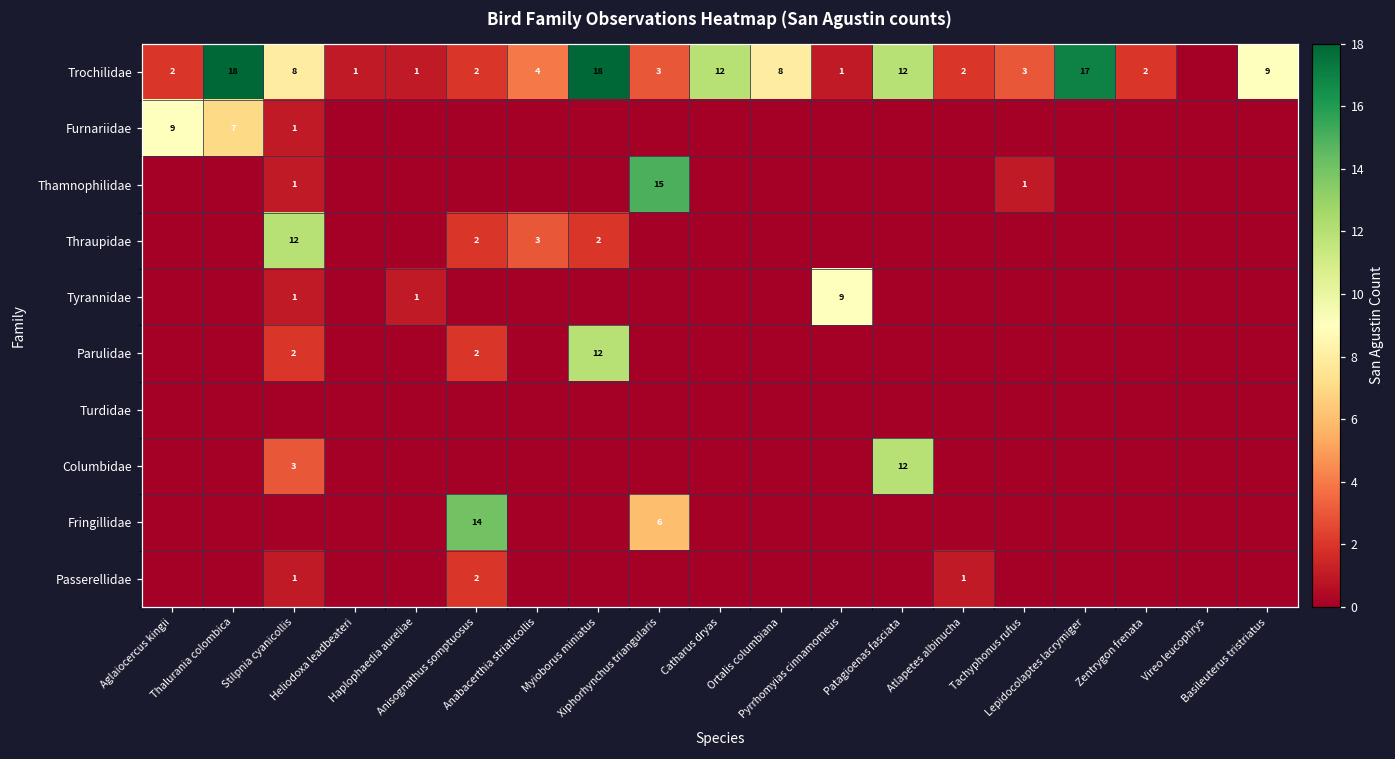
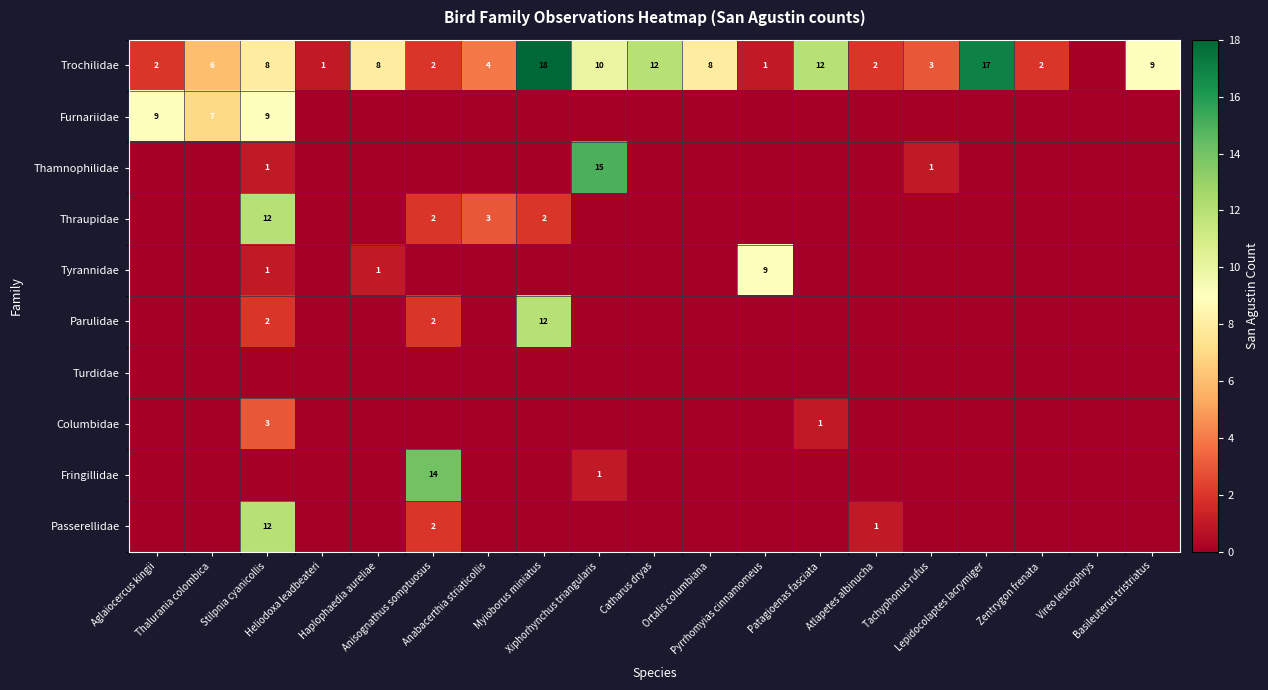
  {
    "Trochilidae": {
      "Aglaiocercus kingii": 2,
-     "Thalurania colombica": 18,
+     "Thalurania colombica": 6,
      "Stilpnia cyanicollis": 8,
      "Heliodoxa leadbeateri": 1,
-     "Haplophaedia aureliae": 1,
+     "Haplophaedia aureliae": 8,
      "Anisognathus somptuosus": 2,
      "Anabacerthia striaticollis": 4,
      "Myioborus miniatus": 18,
-     "Xiphorhynchus triangularis": 3,
+     "Xiphorhynchus triangularis": 10,
      "Catharus dryas": 12,
      "Ortalis columbiana": 8,
      "Pyrrhomyias cinnamomeus": 1,
      "Patagioenas fasciata": 12,
      "Atlapetes albinucha": 2,
      "Tachyphonus rufus": 3,
      "Lepidocolaptes lacrymiger": 17,
      "Zentrygon frenata": 2,
      "Basileuterus tristriatus": 9
    },
    "Furnariidae": {
      "Aglaiocercus kingii": 9,
      "Thalurania colombica": 7,
-     "Stilpnia cyanicollis": 1
+     "Stilpnia cyanicollis": 9
    },
    "Thamnophilidae": {
      "Stilpnia cyanicollis": 1,
      "Xiphorhynchus triangularis": 15,
      "Tachyphonus rufus": 1
    },
    "Thraupidae": {
      "Stilpnia cyanicollis": 12,
      "Anisognathus somptuosus": 2,
      "Anabacerthia striaticollis": 3,
      "Myioborus miniatus": 2
    },
    "Tyrannidae": {
      "Stilpnia cyanicollis": 1,
      "Haplophaedia aureliae": 1,
      "Pyrrhomyias cinnamomeus": 9
    },
    "Parulidae": {
      "Stilpnia cyanicollis": 2,
      "Anisognathus somptuosus": 2,
      "Myioborus miniatus": 12
    },
    "Columbidae": {
      "Stilpnia cyanicollis": 3,
-     "Patagioenas fasciata": 12
+     "Patagioenas fasciata": 1
    },
    "Fringillidae": {
      "Anisognathus somptuosus": 14,
-     "Xiphorhynchus triangularis": 6
+     "Xiphorhynchus triangularis": 1
    },
    "Passerellidae": {
-     "Stilpnia cyanicollis": 1,
+     "Stilpnia cyanicollis": 12,
      "Anisognathus somptuosus": 2,
      "Atlapetes albinucha": 1
    }
  }
